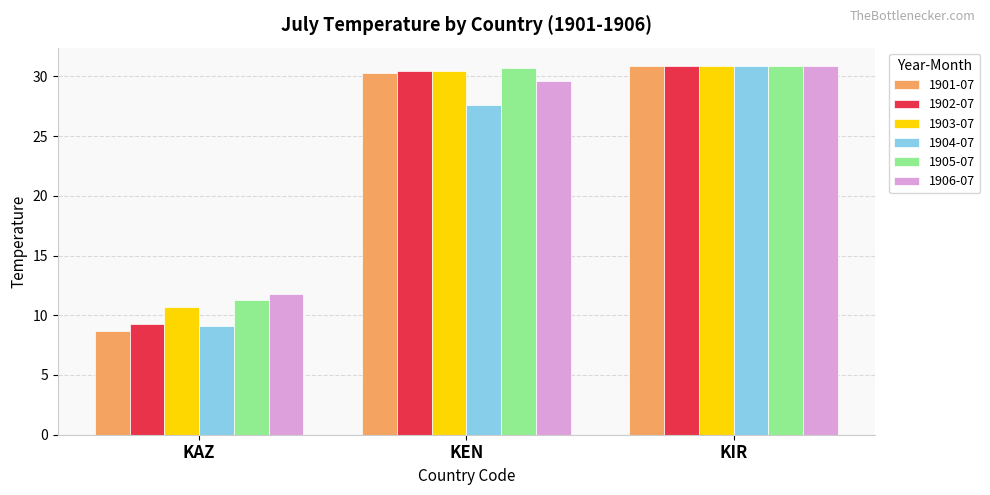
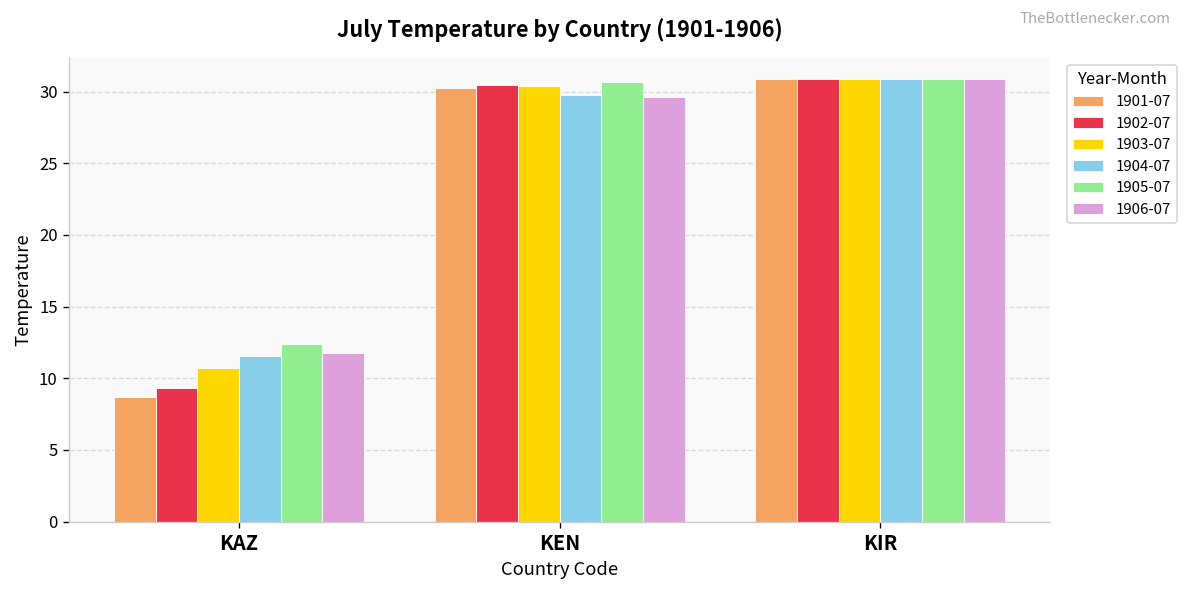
  {
    "1901-07": {
      "KAZ": 8.7,
      "KEN": 30.3,
      "KIR": 30.9
    },
    "1902-07": {
      "KAZ": 9.3,
      "KEN": 30.5,
      "KIR": 30.9
    },
    "1903-07": {
      "KAZ": 10.7,
      "KEN": 30.4,
      "KIR": 30.9
    },
    "1904-07": {
-     "KAZ": 9.1,
-     "KEN": 27.6,
+     "KAZ": 11.5,
+     "KEN": 29.8,
      "KIR": 30.9
    },
    "1905-07": {
-     "KAZ": 11.2,
+     "KAZ": 12.4,
      "KEN": 30.7,
      "KIR": 30.9
    },
    "1906-07": {
      "KAZ": 11.8,
      "KEN": 29.6,
      "KIR": 30.9
    }
  }
